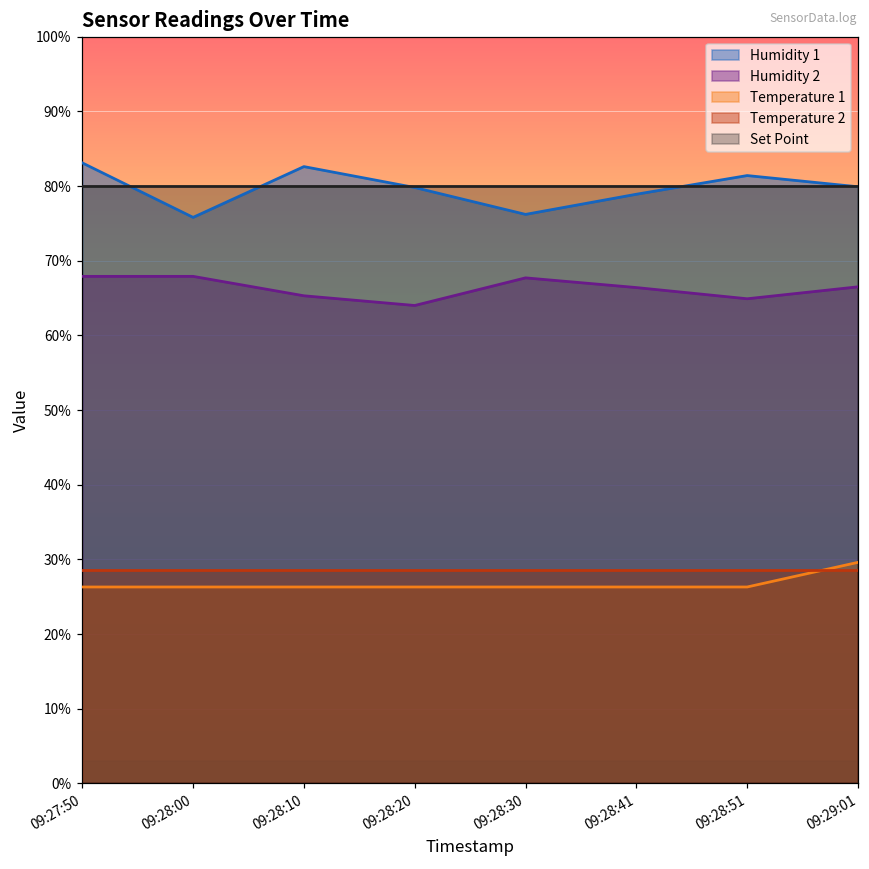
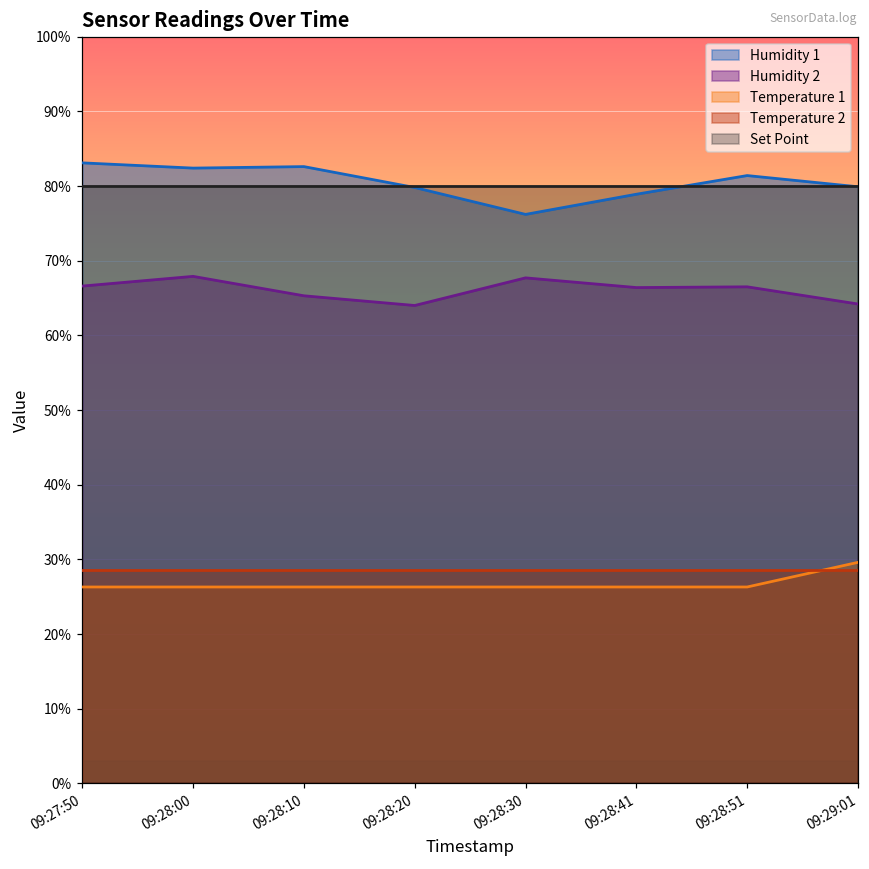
  {
    "Humidity 1": {
      "09:27:50": "83%",
-     "09:28:00": "76%",
+     "09:28:00": "82%",
      "09:28:10": "83%",
      "09:28:30": "76%",
      "09:28:41": "79%",
      "09:28:51": "81%"
    },
    "Humidity 2": {
-     "09:27:50": "68%",
+     "09:27:50": "67%",
      "09:28:00": "68%",
      "09:28:10": "65%",
      "09:28:20": "64%",
      "09:28:30": "68%",
      "09:28:41": "66%",
-     "09:28:51": "65%",
-     "09:29:01": "67%"
+     "09:28:51": "67%",
+     "09:29:01": "64%"
    },
    "Temperature 1": {
      "09:27:50": "26%",
      "09:28:00": "26%",
      "09:28:10": "26%",
      "09:28:20": "26%",
      "09:28:30": "26%",
      "09:28:41": "26%",
      "09:28:51": "26%",
      "09:29:01": "30%"
    },
    "Temperature 2": {
      "09:27:50": "29%",
      "09:28:00": "29%",
      "09:28:10": "29%",
      "09:28:20": "29%",
      "09:28:30": "29%",
      "09:28:41": "29%",
      "09:28:51": "29%",
      "09:29:01": "29%"
    },
    "Set Point": {
      "09:27:50": "80%",
      "09:28:00": "80%",
      "09:28:10": "80%",
      "09:28:30": "80%",
      "09:28:41": "80%",
      "09:28:51": "80%"
    }
  }
